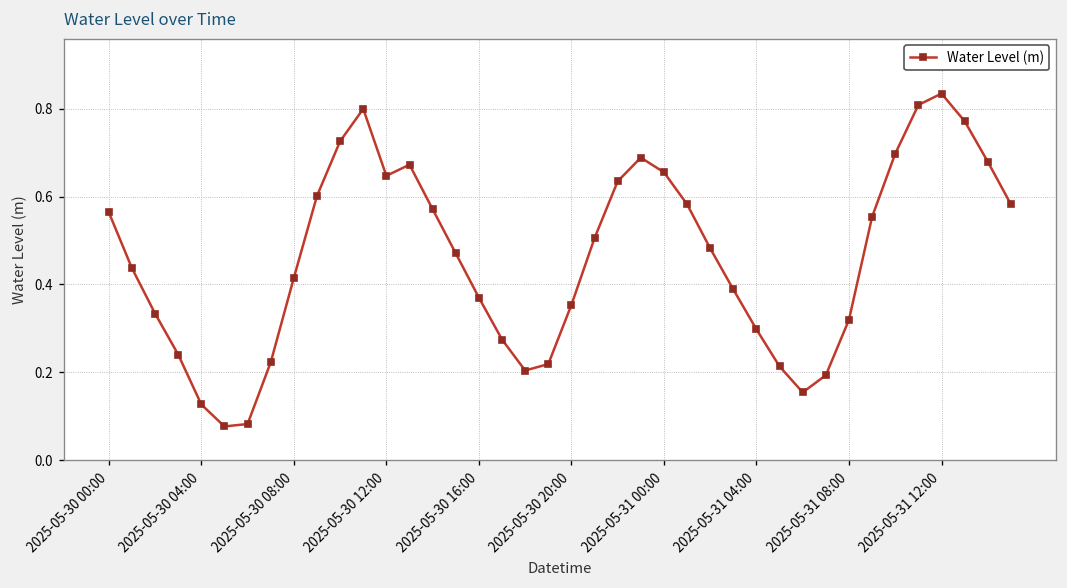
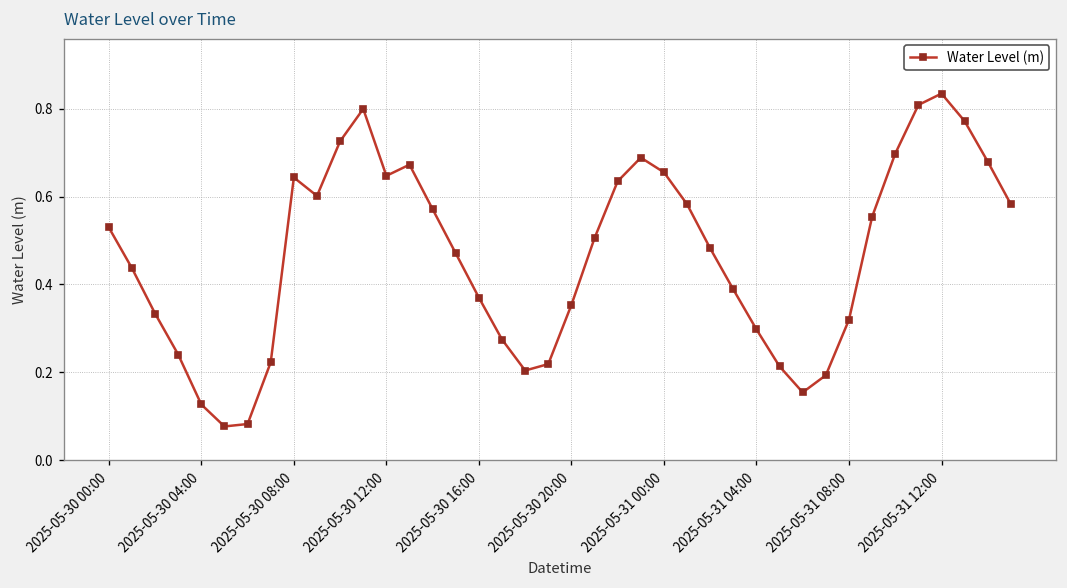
  {
-   "2025-05-30 00:00": 0.56,
+   "2025-05-30 00:00": 0.53,
    "2025-05-30 04:00": 0.13,
-   "2025-05-30 08:00": 0.42,
+   "2025-05-30 08:00": 0.64,
    "2025-05-30 12:00": 0.65,
    "2025-05-30 16:00": 0.37,
    "2025-05-30 20:00": 0.35,
    "2025-05-31 00:00": 0.66,
    "2025-05-31 04:00": 0.30,
    "2025-05-31 08:00": 0.32,
    "2025-05-31 12:00": 0.83
  }
